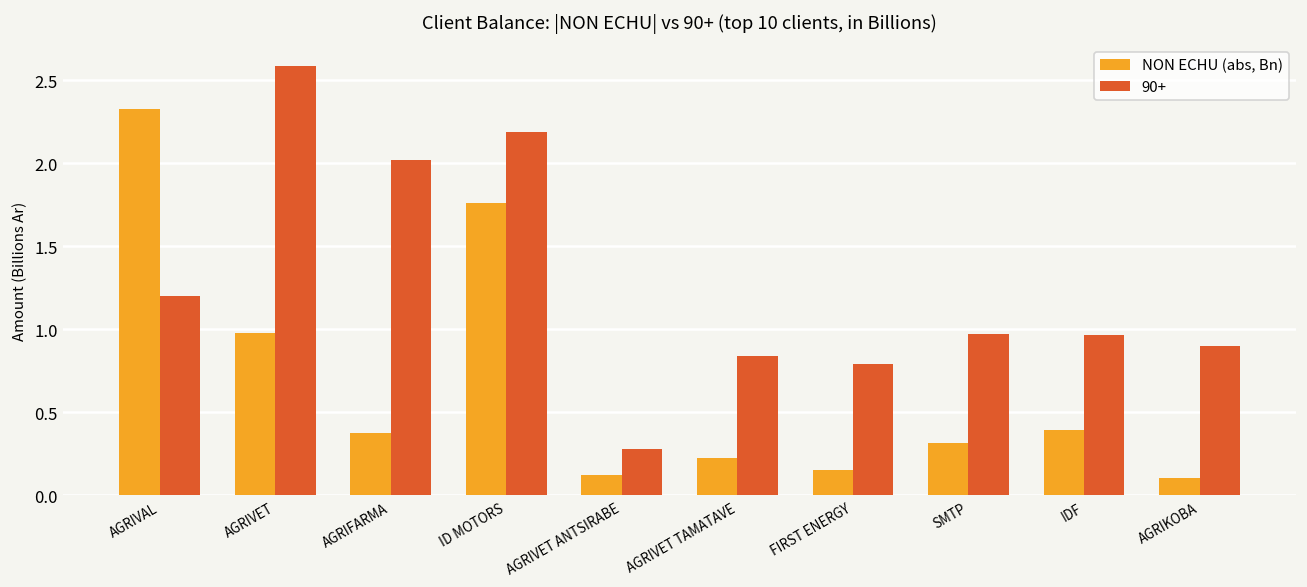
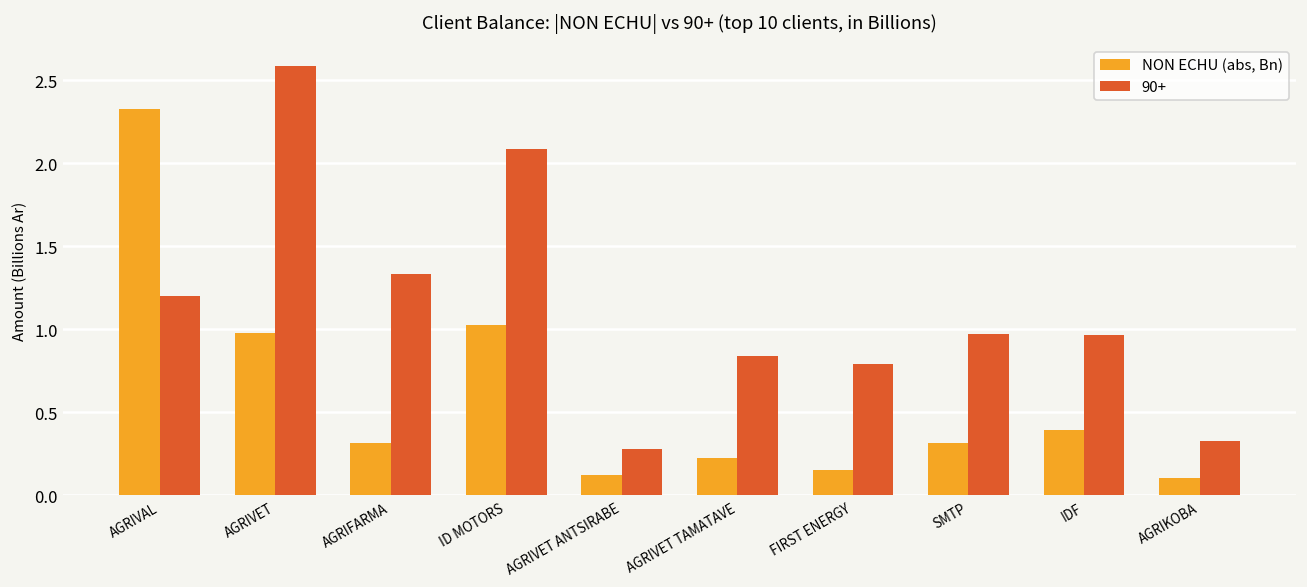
  {
    "NON ECHU (abs, Bn)": {
      "AGRIVAL": 2.33,
      "AGRIVET": 0.98,
-     "AGRIFARMA": 0.38,
-     "ID MOTORS": 1.76,
+     "AGRIFARMA": 0.31,
+     "ID MOTORS": 1.03,
      "AGRIVET ANTSIRABE": 0.13,
      "AGRIVET TAMATAVE": 0.23,
      "FIRST ENERGY": 0.16,
      "SMTP": 0.32,
      "IDF": 0.40,
      "AGRIKOBA": 0.11
    },
    "90+": {
      "AGRIVAL": 1.20,
      "AGRIVET": 2.59,
-     "AGRIFARMA": 2.02,
-     "ID MOTORS": 2.19,
+     "AGRIFARMA": 1.33,
+     "ID MOTORS": 2.09,
      "AGRIVET ANTSIRABE": 0.28,
      "AGRIVET TAMATAVE": 0.84,
      "FIRST ENERGY": 0.79,
      "SMTP": 0.97,
      "IDF": 0.96,
-     "AGRIKOBA": 0.90
+     "AGRIKOBA": 0.33
    }
  }
